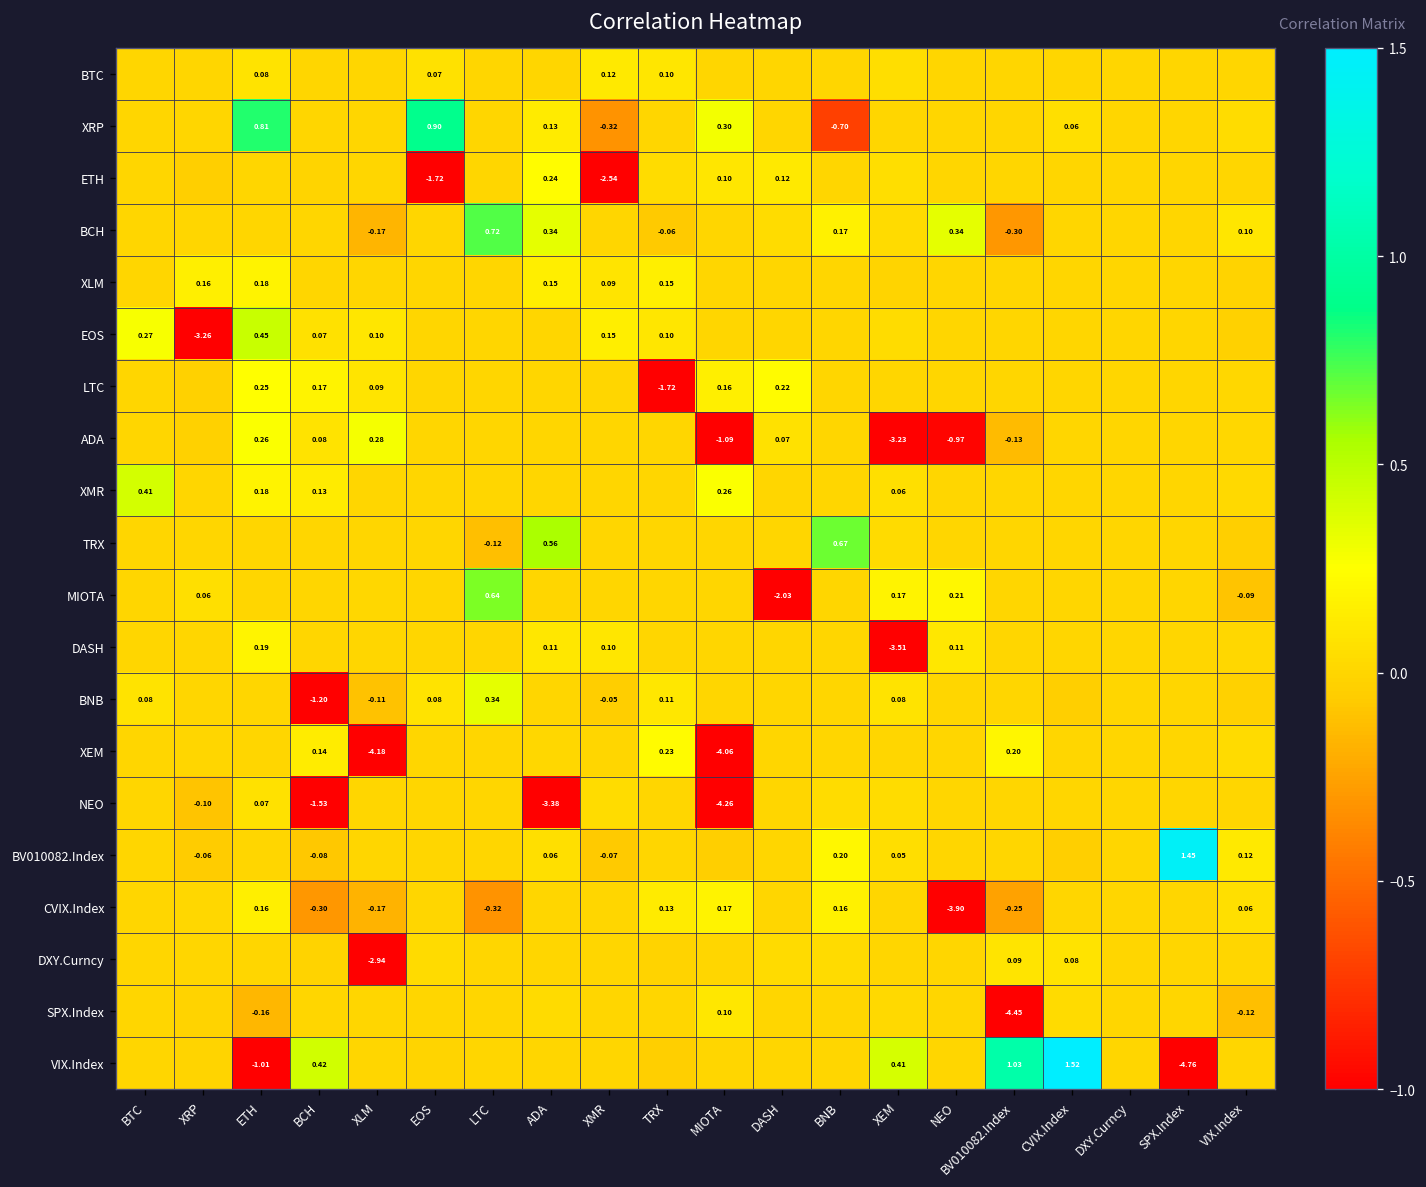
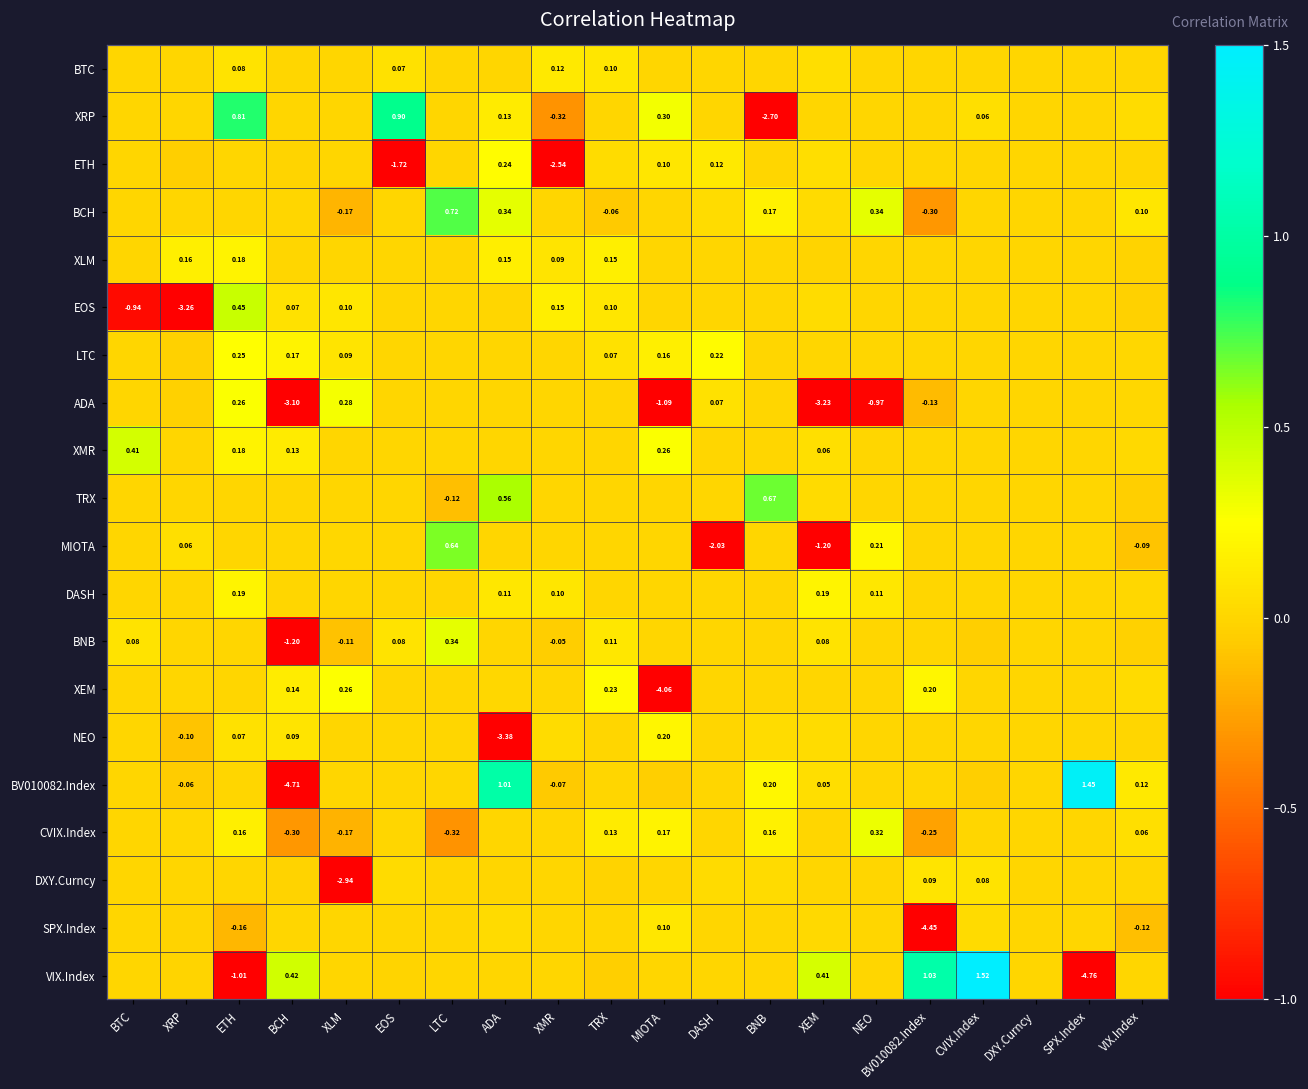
  {
    "BTC": {
      "ETH": 0.08,
      "EOS": 0.07,
      "XMR": 0.12,
      "TRX": 0.10
    },
    "XRP": {
      "ETH": 0.81,
      "EOS": 0.90,
      "ADA": 0.13,
      "XMR": -0.32,
      "MIOTA": 0.30,
-     "BNB": -0.70,
+     "BNB": -2.70,
      "CVIX.Index": 0.06
    },
    "ETH": {
      "EOS": -1.72,
      "ADA": 0.24,
      "XMR": -2.54,
      "MIOTA": 0.10,
      "DASH": 0.12
    },
    "BCH": {
      "XLM": -0.17,
      "LTC": 0.72,
      "ADA": 0.34,
      "TRX": -0.06,
      "BNB": 0.17,
      "NEO": 0.34,
      "BV010082.Index": -0.30,
      "VIX.Index": 0.10
    },
    "XLM": {
      "XRP": 0.16,
      "ETH": 0.18,
      "ADA": 0.15,
      "XMR": 0.09,
      "TRX": 0.15
    },
    "EOS": {
-     "BTC": 0.27,
+     "BTC": -0.94,
      "XRP": -3.26,
      "ETH": 0.45,
      "BCH": 0.07,
      "XLM": 0.10,
      "XMR": 0.15,
      "TRX": 0.10
    },
    "LTC": {
      "ETH": 0.25,
      "BCH": 0.17,
      "XLM": 0.09,
-     "TRX": -1.72,
+     "TRX": 0.07,
      "MIOTA": 0.16,
      "DASH": 0.22
    },
    "ADA": {
      "ETH": 0.26,
-     "BCH": 0.08,
+     "BCH": -3.10,
      "XLM": 0.28,
      "MIOTA": -1.09,
      "DASH": 0.07,
      "XEM": -3.23,
      "NEO": -0.97,
      "BV010082.Index": -0.13
    },
    "XMR": {
      "BTC": 0.41,
      "ETH": 0.18,
      "BCH": 0.13,
      "MIOTA": 0.26,
      "XEM": 0.06
    },
    "TRX": {
      "LTC": -0.12,
      "ADA": 0.56,
      "BNB": 0.67
    },
    "MIOTA": {
      "XRP": 0.06,
      "LTC": 0.64,
      "DASH": -2.03,
-     "XEM": 0.17,
+     "XEM": -1.20,
      "NEO": 0.21,
      "VIX.Index": -0.09
    },
    "DASH": {
      "ETH": 0.19,
      "ADA": 0.11,
      "XMR": 0.10,
-     "XEM": -3.51,
+     "XEM": 0.19,
      "NEO": 0.11
    },
    "BNB": {
      "BTC": 0.08,
      "BCH": -1.20,
      "XLM": -0.11,
      "EOS": 0.08,
      "LTC": 0.34,
      "XMR": -0.05,
      "TRX": 0.11,
      "XEM": 0.08
    },
    "XEM": {
      "BCH": 0.14,
-     "XLM": -4.18,
+     "XLM": 0.26,
      "TRX": 0.23,
      "MIOTA": -4.06,
      "BV010082.Index": 0.20
    },
    "NEO": {
      "XRP": -0.10,
      "ETH": 0.07,
-     "BCH": -1.53,
+     "BCH": 0.09,
      "ADA": -3.38,
-     "MIOTA": -4.26
+     "MIOTA": 0.20
    },
    "BV010082.Index": {
      "XRP": -0.06,
-     "BCH": -0.08,
-     "ADA": 0.06,
+     "BCH": -4.71,
+     "ADA": 1.01,
      "XMR": -0.07,
      "BNB": 0.20,
      "XEM": 0.05,
      "SPX.Index": 1.45,
      "VIX.Index": 0.12
    },
    "CVIX.Index": {
      "ETH": 0.16,
      "BCH": -0.30,
      "XLM": -0.17,
      "LTC": -0.32,
      "TRX": 0.13,
      "MIOTA": 0.17,
      "BNB": 0.16,
-     "NEO": -3.90,
+     "NEO": 0.32,
      "BV010082.Index": -0.25,
      "VIX.Index": 0.06
    },
    "DXY.Curncy": {
      "XLM": -2.94,
      "BV010082.Index": 0.09,
      "CVIX.Index": 0.08
    },
    "SPX.Index": {
      "ETH": -0.16,
      "MIOTA": 0.10,
      "BV010082.Index": -4.45,
      "VIX.Index": -0.12
    },
    "VIX.Index": {
      "ETH": -1.01,
      "BCH": 0.42,
      "XEM": 0.41,
      "BV010082.Index": 1.03,
      "CVIX.Index": 1.52,
      "SPX.Index": -4.76
    }
  }
